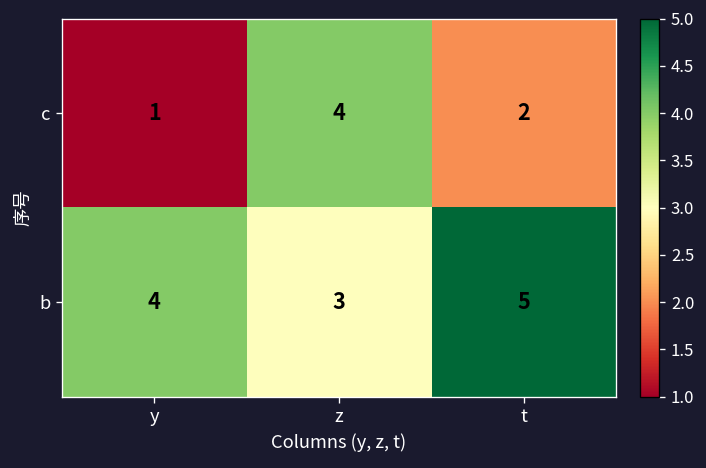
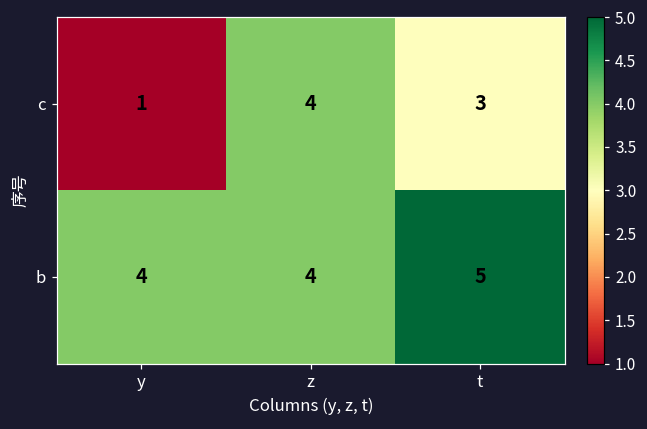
  {
    "c": {
      "y": 1,
      "z": 4,
-     "t": 2
+     "t": 3
    },
    "b": {
      "y": 4,
-     "z": 3,
+     "z": 4,
      "t": 5
    }
  }
